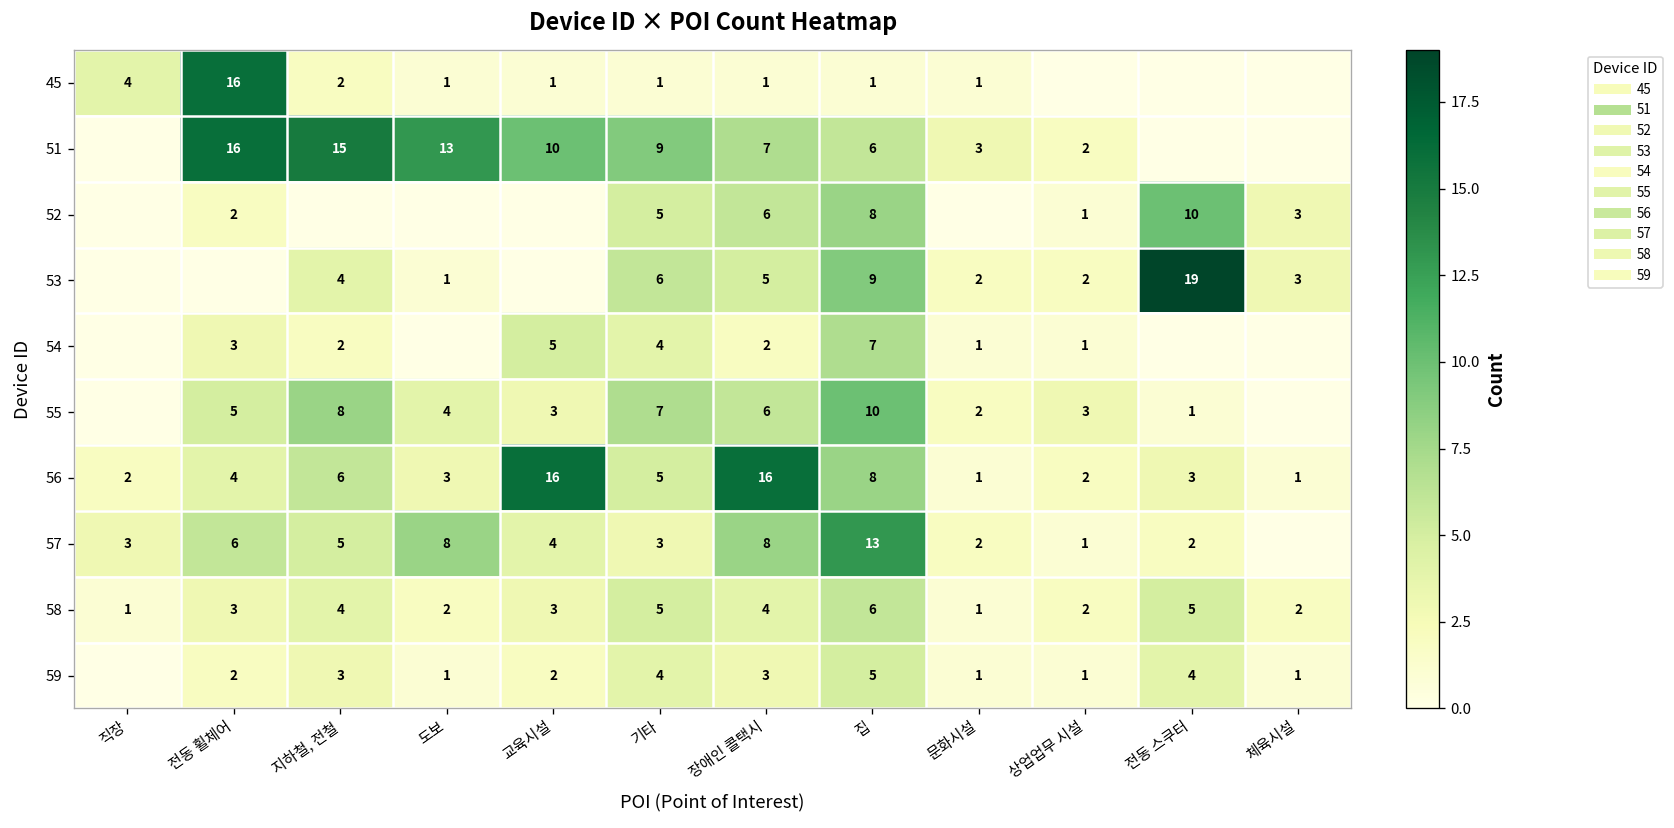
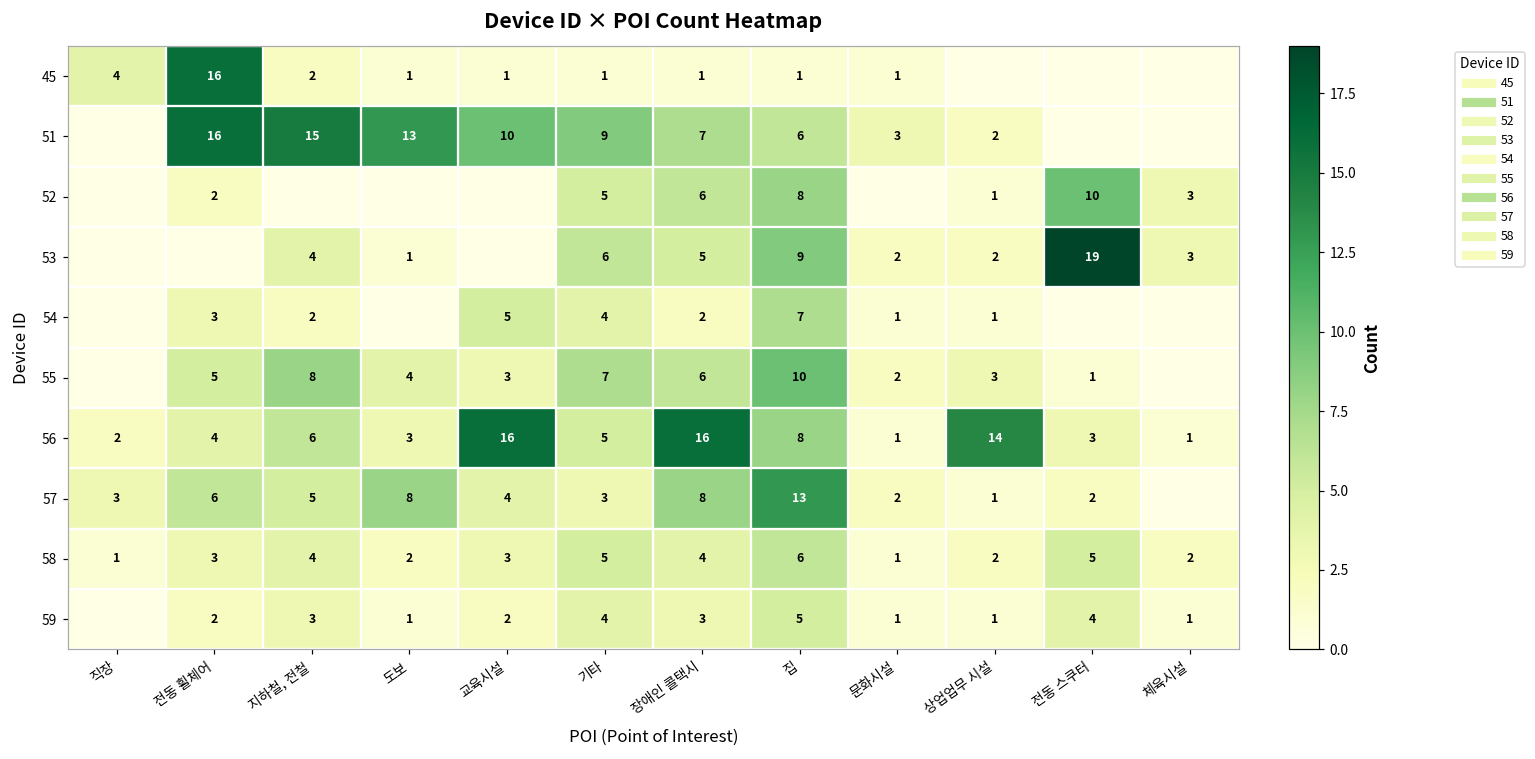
  {
    "45": {
      "직장": 4,
      "전동 휠체어": 16,
      "지하철, 전철": 2,
      "도보": 1,
      "교육시설": 1,
      "기타": 1,
      "장애인 콜택시": 1,
      "집": 1,
      "문화시설": 1
    },
    "51": {
      "전동 휠체어": 16,
      "지하철, 전철": 15,
      "도보": 13,
      "교육시설": 10,
      "기타": 9,
      "장애인 콜택시": 7,
      "집": 6,
      "문화시설": 3,
      "상업업무 시설": 2
    },
    "52": {
      "전동 휠체어": 2,
      "기타": 5,
      "장애인 콜택시": 6,
      "집": 8,
      "상업업무 시설": 1,
      "전동 스쿠터": 10,
      "체육시설": 3
    },
    "53": {
      "지하철, 전철": 4,
      "도보": 1,
      "기타": 6,
      "장애인 콜택시": 5,
      "집": 9,
      "문화시설": 2,
      "상업업무 시설": 2,
      "전동 스쿠터": 19,
      "체육시설": 3
    },
    "54": {
      "전동 휠체어": 3,
      "지하철, 전철": 2,
      "교육시설": 5,
      "기타": 4,
      "장애인 콜택시": 2,
      "집": 7,
      "문화시설": 1,
      "상업업무 시설": 1
    },
    "55": {
      "전동 휠체어": 5,
      "지하철, 전철": 8,
      "도보": 4,
      "교육시설": 3,
      "기타": 7,
      "장애인 콜택시": 6,
      "집": 10,
      "문화시설": 2,
      "상업업무 시설": 3,
      "전동 스쿠터": 1
    },
    "56": {
      "직장": 2,
      "전동 휠체어": 4,
      "지하철, 전철": 6,
      "도보": 3,
      "교육시설": 16,
      "기타": 5,
      "장애인 콜택시": 16,
      "집": 8,
      "문화시설": 1,
-     "상업업무 시설": 2,
+     "상업업무 시설": 14,
      "전동 스쿠터": 3,
      "체육시설": 1
    },
    "57": {
      "직장": 3,
      "전동 휠체어": 6,
      "지하철, 전철": 5,
      "도보": 8,
      "교육시설": 4,
      "기타": 3,
      "장애인 콜택시": 8,
      "집": 13,
      "문화시설": 2,
      "상업업무 시설": 1,
      "전동 스쿠터": 2
    },
    "58": {
      "직장": 1,
      "전동 휠체어": 3,
      "지하철, 전철": 4,
      "도보": 2,
      "교육시설": 3,
      "기타": 5,
      "장애인 콜택시": 4,
      "집": 6,
      "문화시설": 1,
      "상업업무 시설": 2,
      "전동 스쿠터": 5,
      "체육시설": 2
    },
    "59": {
      "전동 휠체어": 2,
      "지하철, 전철": 3,
      "도보": 1,
      "교육시설": 2,
      "기타": 4,
      "장애인 콜택시": 3,
      "집": 5,
      "문화시설": 1,
      "상업업무 시설": 1,
      "전동 스쿠터": 4,
      "체육시설": 1
    }
  }
